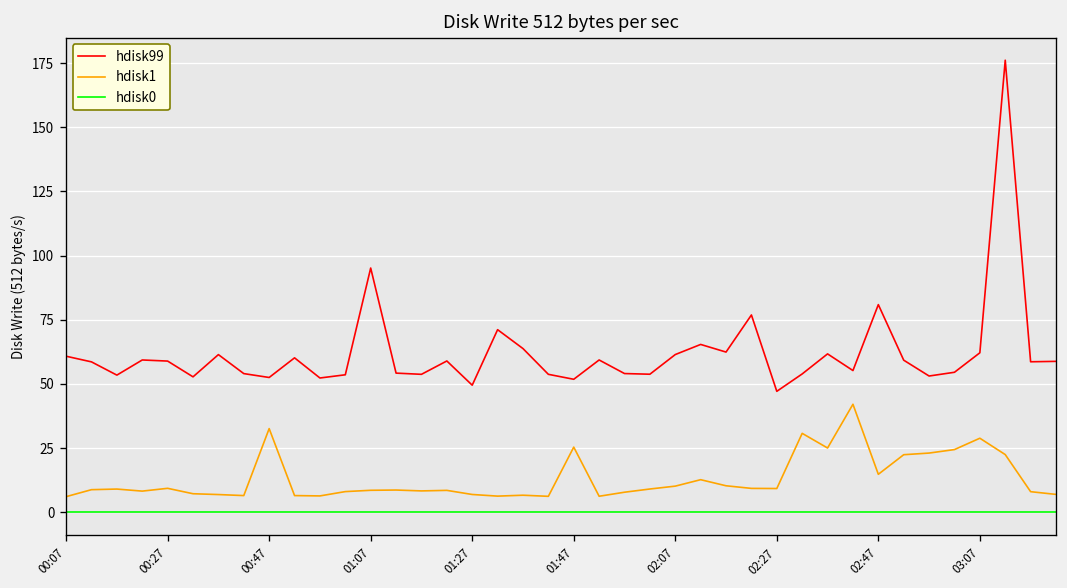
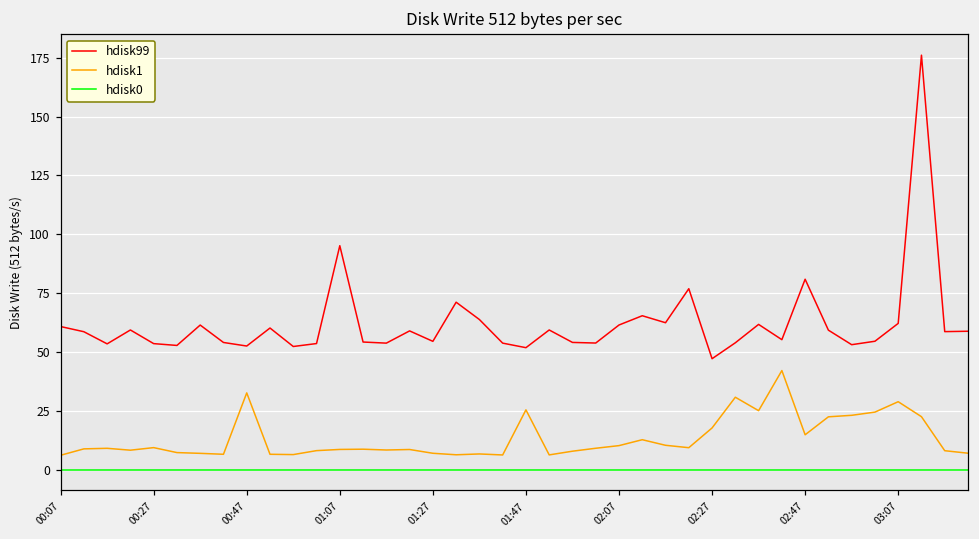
  {
    "hdisk99": {
      "00:07": 61,
-     "00:27": 59,
+     "00:27": 54,
      "00:47": 53,
      "01:07": 95,
-     "01:27": 50,
+     "01:27": 55,
      "01:47": 52,
      "02:07": 61,
      "02:27": 47,
      "02:47": 81,
      "03:07": 62
    },
    "hdisk1": {
      "00:07": 6,
      "00:27": 9,
      "00:47": 33,
      "01:07": 9,
      "01:27": 7,
      "01:47": 25,
      "02:07": 10,
-     "02:27": 9,
+     "02:27": 18,
      "02:47": 15,
      "03:07": 29
    },
    "hdisk0": {
      "00:07": 0,
      "00:27": 0,
      "00:47": 0,
      "01:07": 0,
      "01:27": 0,
      "01:47": 0,
      "02:07": 0,
      "02:27": 0,
      "02:47": 0,
      "03:07": 0
    }
  }
